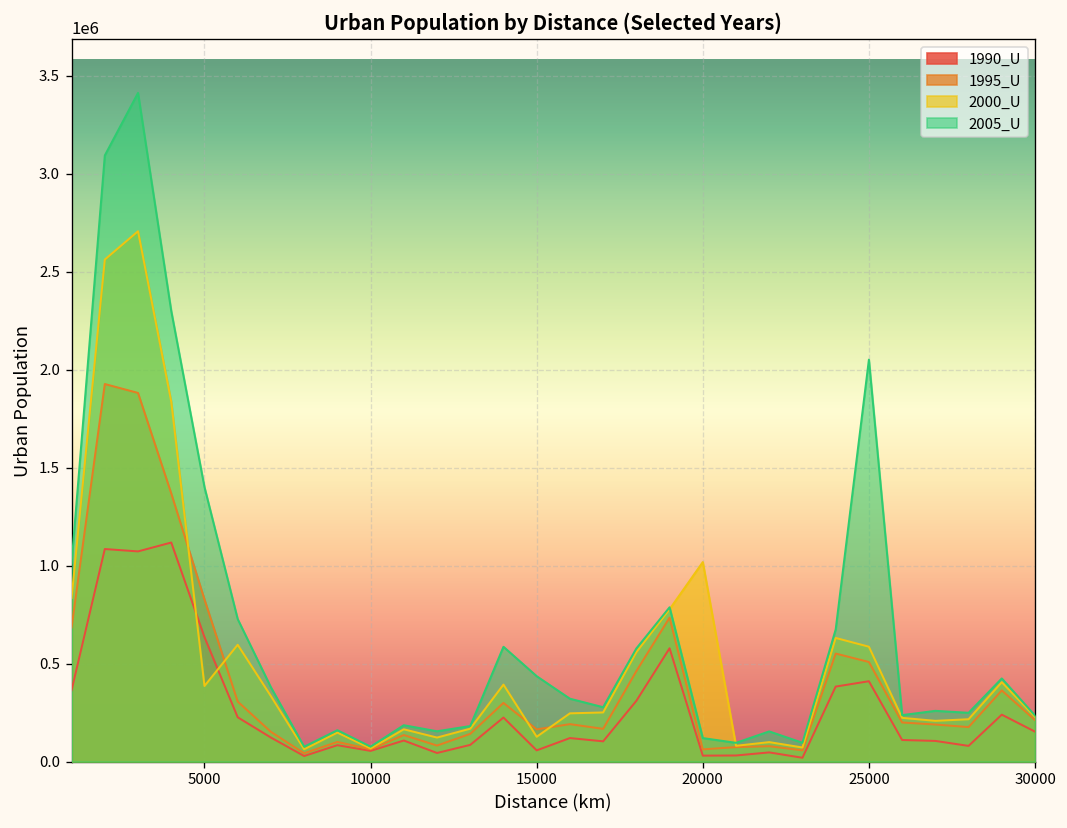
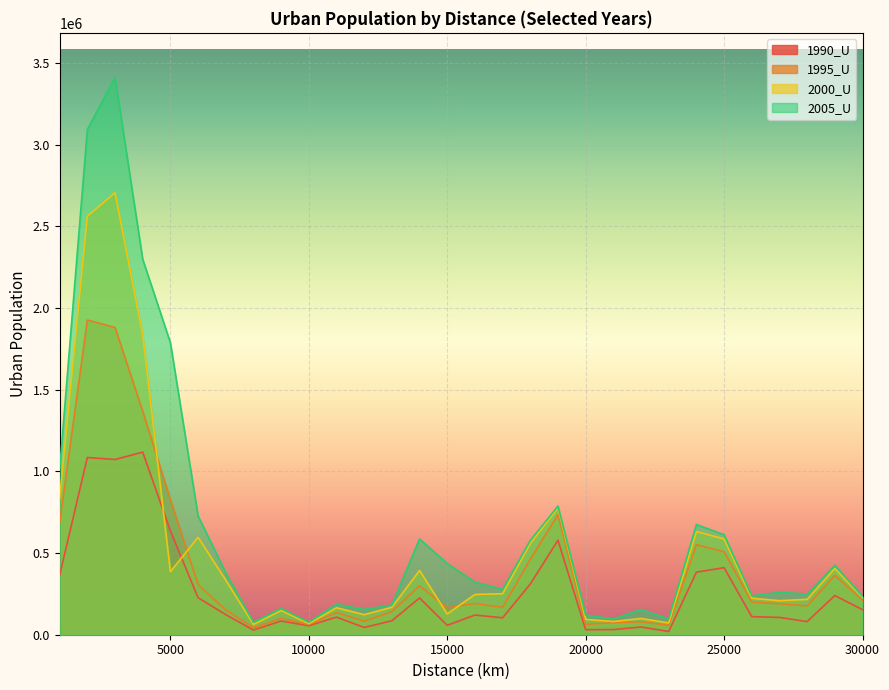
  {
    "2000_U": {
      "5000": 390000,
      "15000": 130000,
-     "20000": 1020000,
+     "20000": 90000,
      "25000": 590000
    },
    "2005_U": {
-     "5000": 1400000,
+     "5000": 1790000,
      "15000": 440000,
      "20000": 120000,
-     "25000": 2050000
+     "25000": 610000
    }
  }
